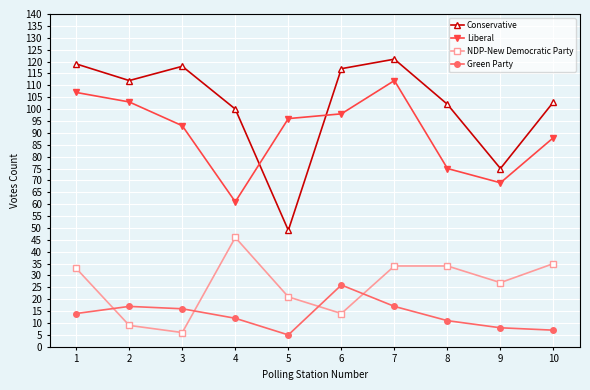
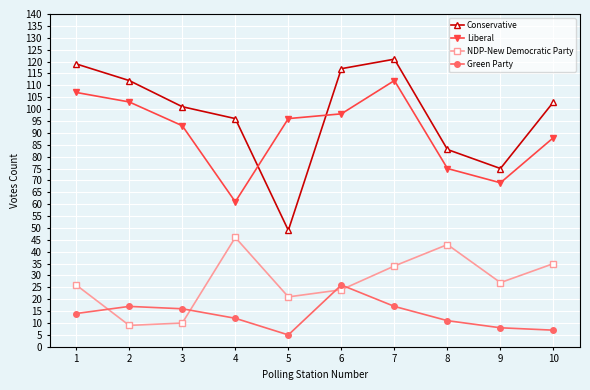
  {
    "Conservative": {
      "1": 119,
      "2": 112,
-     "3": 118,
-     "4": 100,
+     "3": 101,
+     "4": 96,
      "5": 49,
      "6": 117,
      "7": 121,
-     "8": 102,
+     "8": 83,
      "9": 75,
      "10": 103
    },
    "NDP-New Democratic Party": {
-     "1": 33,
+     "1": 26,
      "2": 9,
-     "3": 6,
+     "3": 10,
      "4": 46,
      "5": 21,
-     "6": 14,
+     "6": 24,
      "7": 34,
-     "8": 34,
+     "8": 43,
      "9": 27,
      "10": 35
    }
  }
